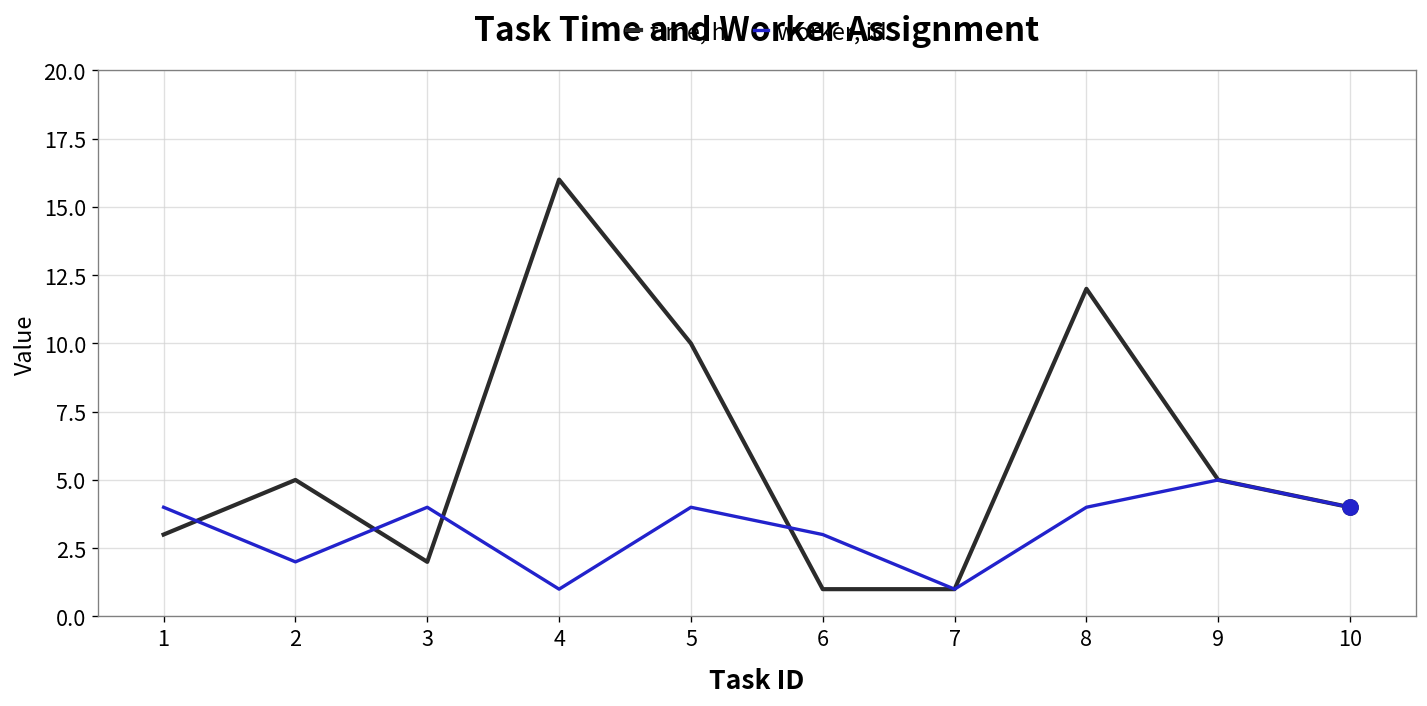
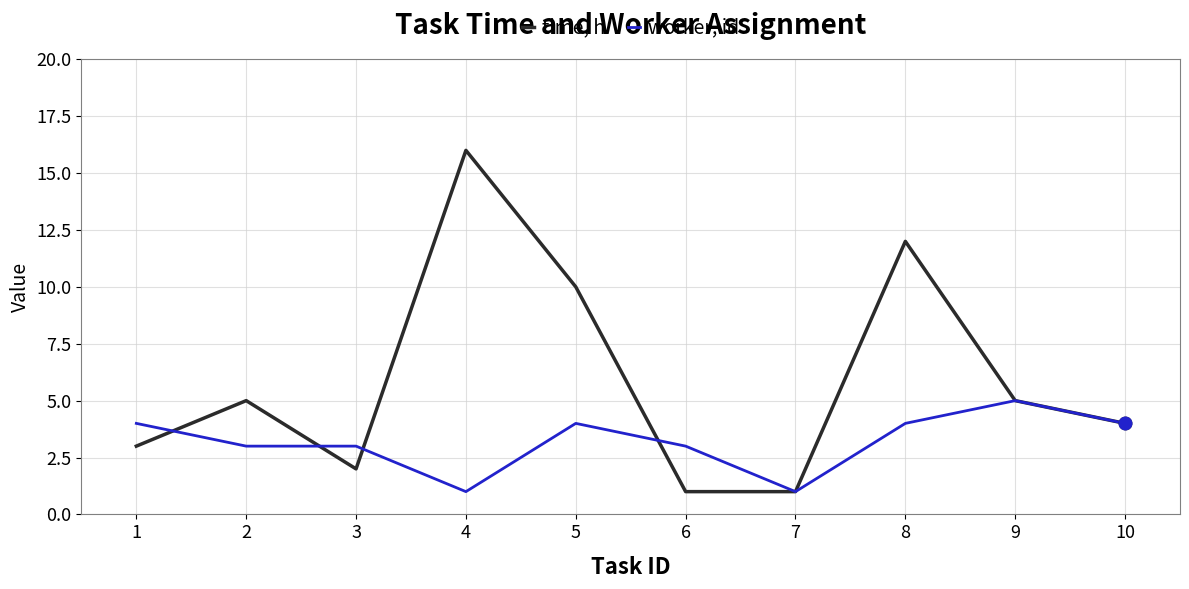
  {
    "worker, id": {
      "1": 4,
-     "2": 2,
-     "3": 4,
+     "2": 3,
+     "3": 3,
      "4": 1,
      "5": 4,
      "6": 3,
      "8": 4
    }
  }
